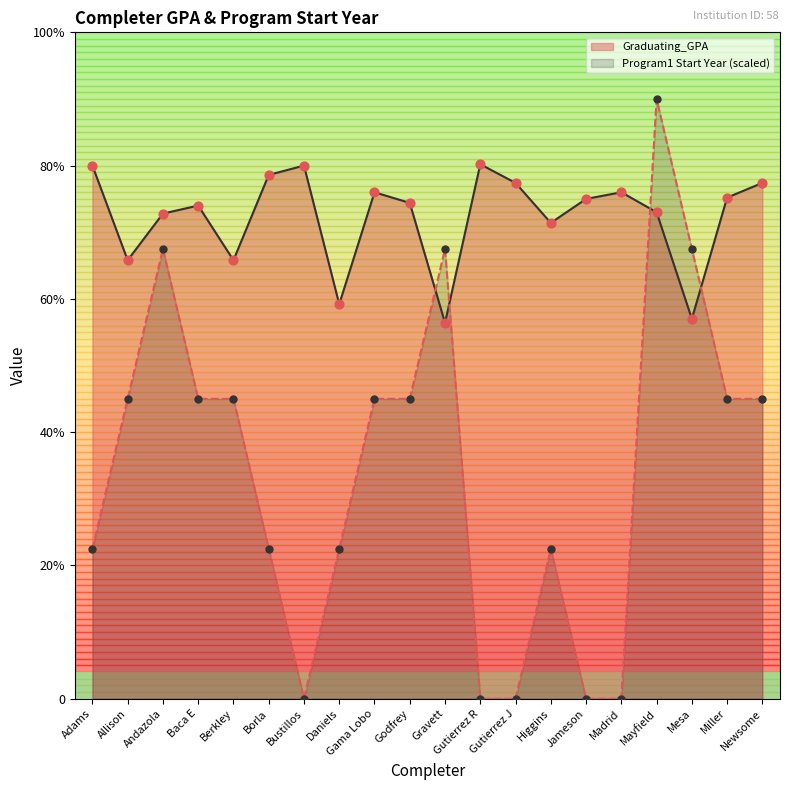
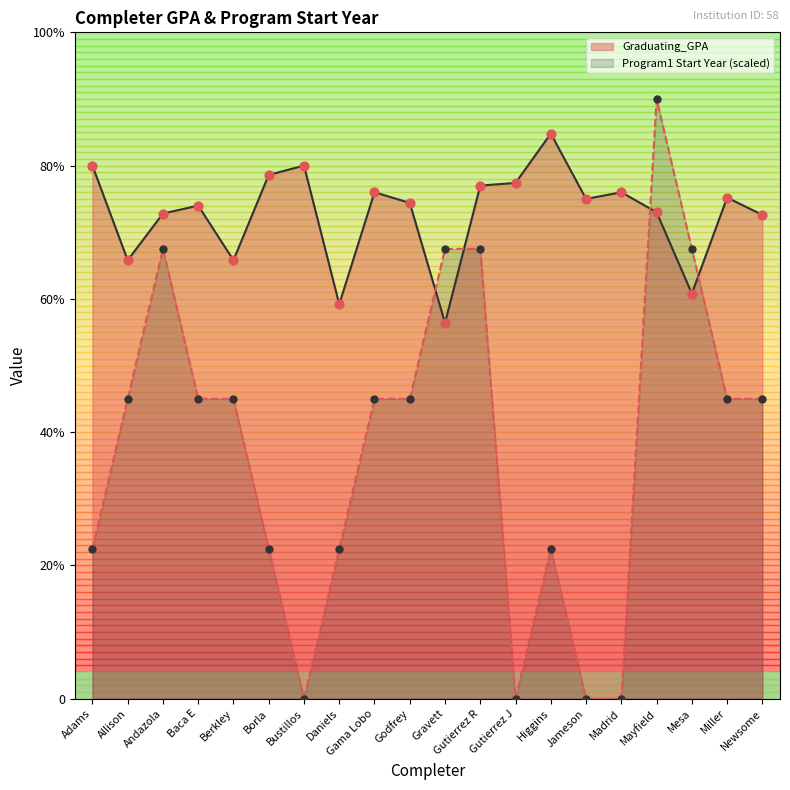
  {
    "Graduating_GPA": {
      "Adams": "80%",
      "Allison": "66%",
      "Andazola": "73%",
      "Baca E": "74%",
      "Berkley": "66%",
      "Borla": "79%",
      "Bustillos": "80%",
      "Daniels": "59%",
      "Gama Lobo": "76%",
      "Godfrey": "74%",
      "Gravett": "56%",
-     "Gutierrez R": "80%",
+     "Gutierrez R": "77%",
      "Gutierrez J": "77%",
-     "Higgins": "71%",
+     "Higgins": "85%",
      "Jameson": "75%",
      "Madrid": "76%",
      "Mayfield": "73%",
-     "Mesa": "57%",
+     "Mesa": "61%",
      "Miller": "75%",
-     "Newsome": "77%"
+     "Newsome": "73%"
    },
    "Program1 Start Year (scaled)": {
      "Adams": "23%",
      "Allison": "45%",
      "Andazola": "68%",
      "Baca E": "45%",
      "Berkley": "45%",
      "Borla": "23%",
      "Bustillos": "0%",
      "Daniels": "23%",
      "Gama Lobo": "45%",
      "Godfrey": "45%",
      "Gravett": "68%",
-     "Gutierrez R": "0%",
+     "Gutierrez R": "68%",
      "Gutierrez J": "0%",
      "Higgins": "23%",
      "Jameson": "0%",
      "Madrid": "0%",
      "Mayfield": "90%",
      "Mesa": "68%",
      "Miller": "45%",
      "Newsome": "45%"
    }
  }
